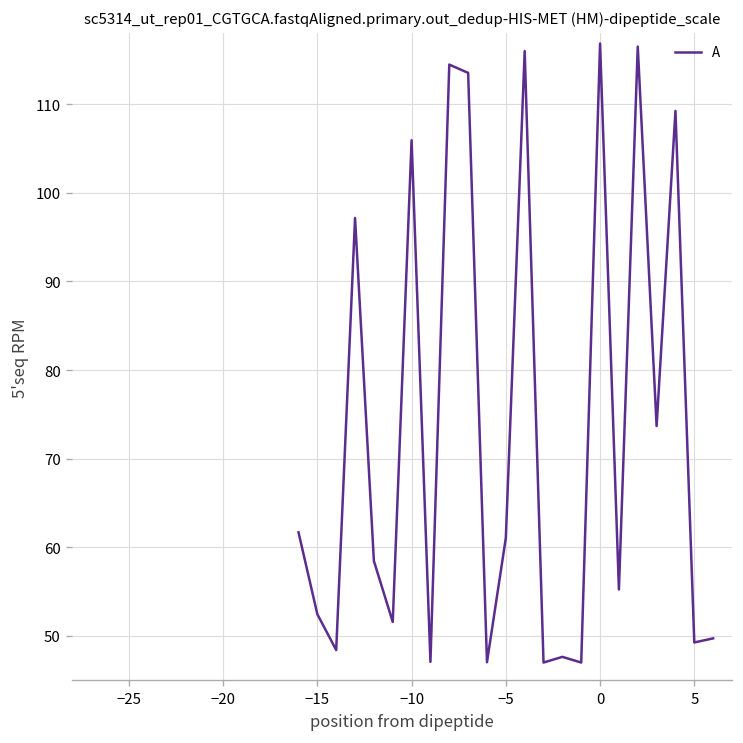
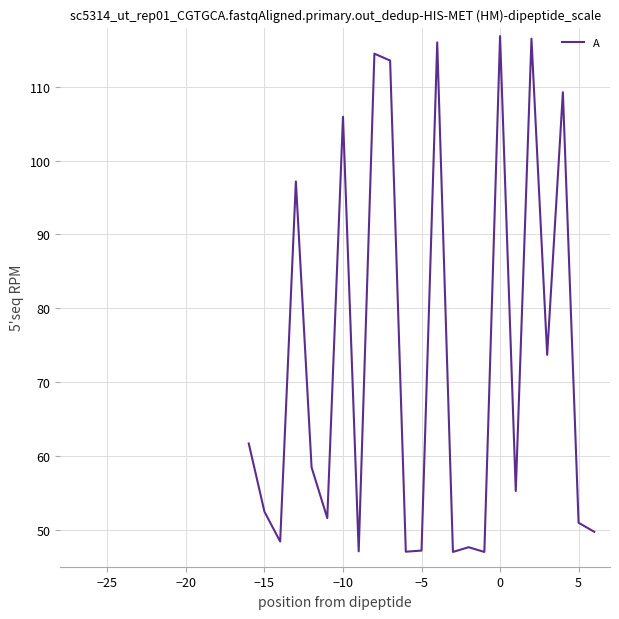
  {
    "−15": 52,
    "−10": 106,
-   "−5": 61,
+   "−5": 47,
    "0": 117,
-   "5": 49
+   "5": 51
  }
